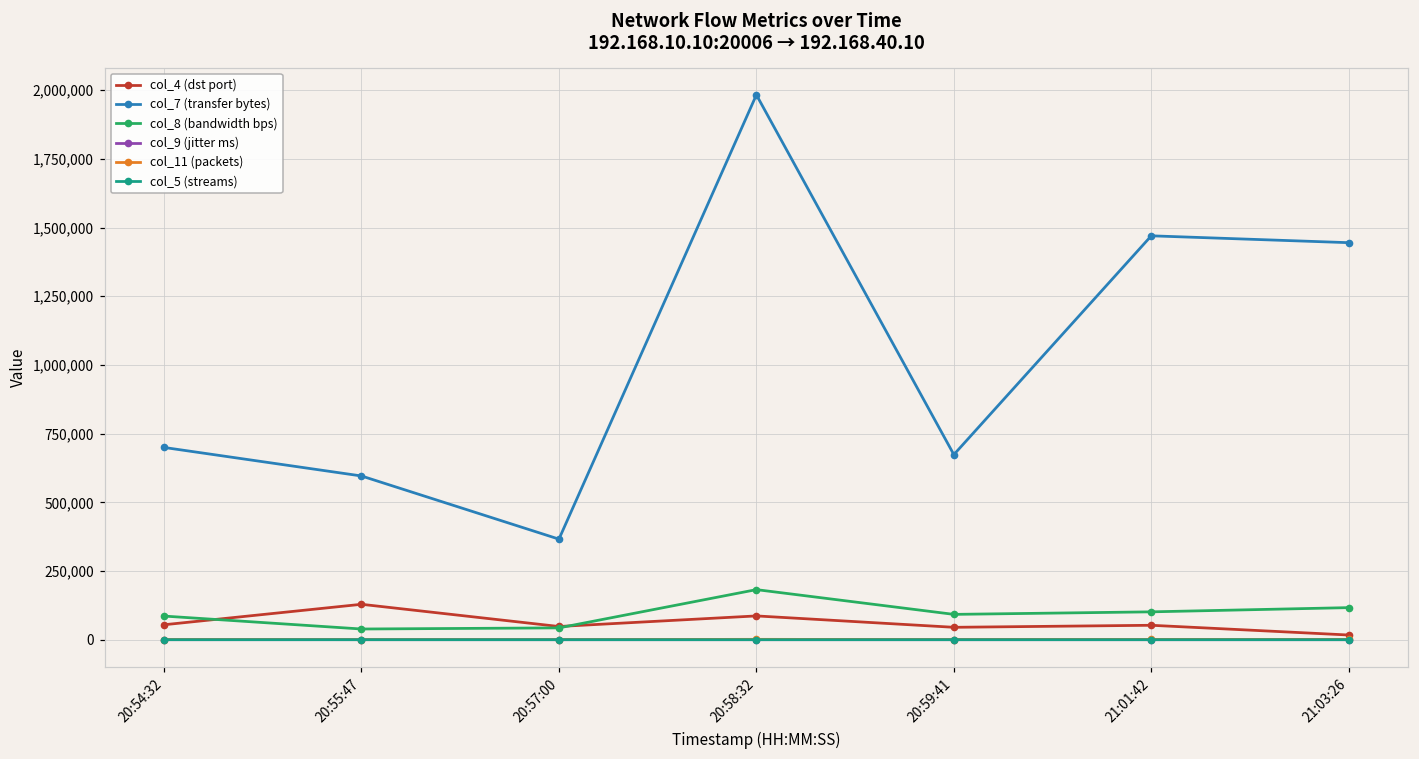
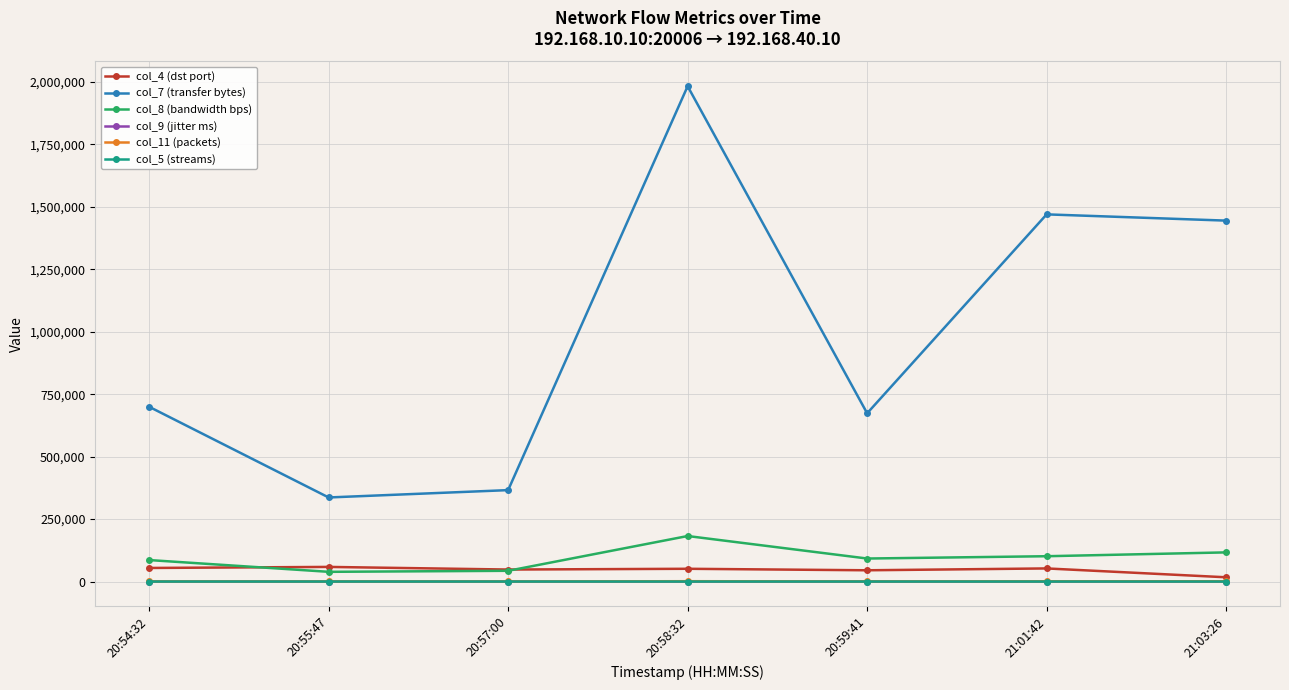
  {
    "col_4 (dst port)": {
      "20:54:32": "50,000",
-     "20:55:47": "130,000",
-     "20:58:32": "90,000",
+     "20:55:47": "60,000",
+     "20:58:32": "50,000",
      "20:59:41": "50,000",
      "21:01:42": "50,000",
      "21:03:26": "20,000"
    },
    "col_7 (transfer bytes)": {
      "20:54:32": "700,000",
-     "20:55:47": "600,000",
+     "20:55:47": "340,000",
      "20:57:00": "370,000",
      "20:58:32": "1,980,000",
      "20:59:41": "670,000",
      "21:01:42": "1,470,000",
      "21:03:26": "1,450,000"
    }
  }
